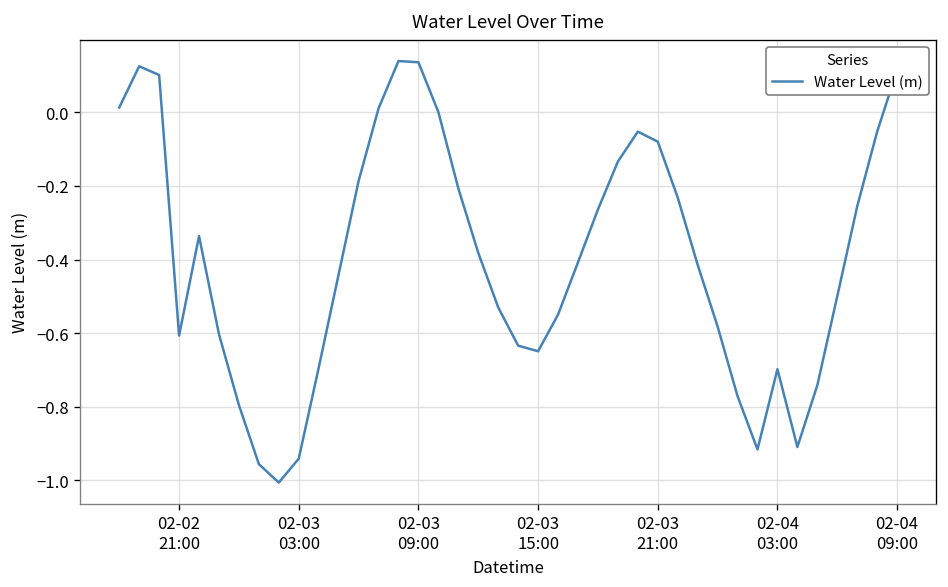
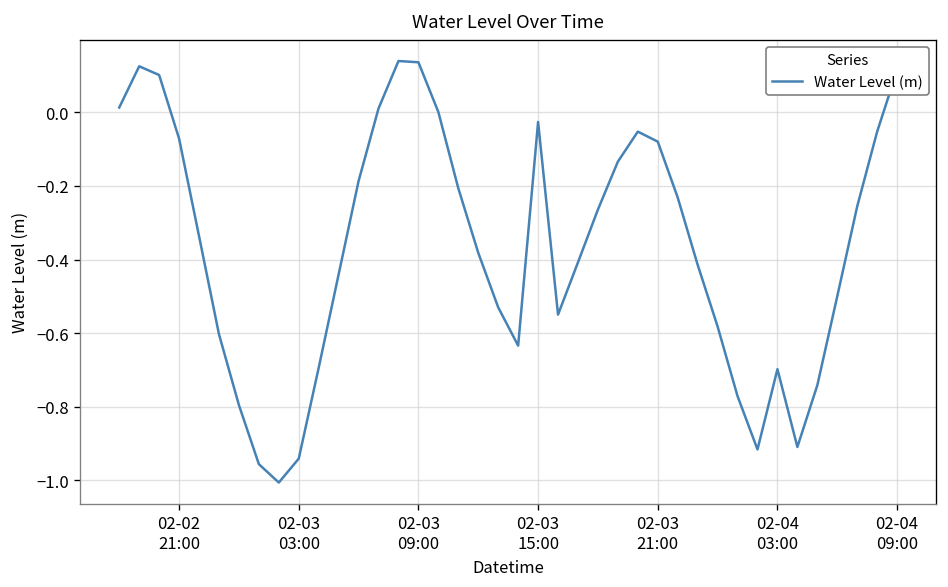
  {
-   "02-02 21:00": -0.61,
+   "02-02 21:00": -0.07,
    "02-03 03:00": -0.94,
    "02-03 09:00": 0.14,
-   "02-03 15:00": -0.65,
+   "02-03 15:00": -0.03,
    "02-03 21:00": -0.08,
    "02-04 03:00": -0.70
  }
